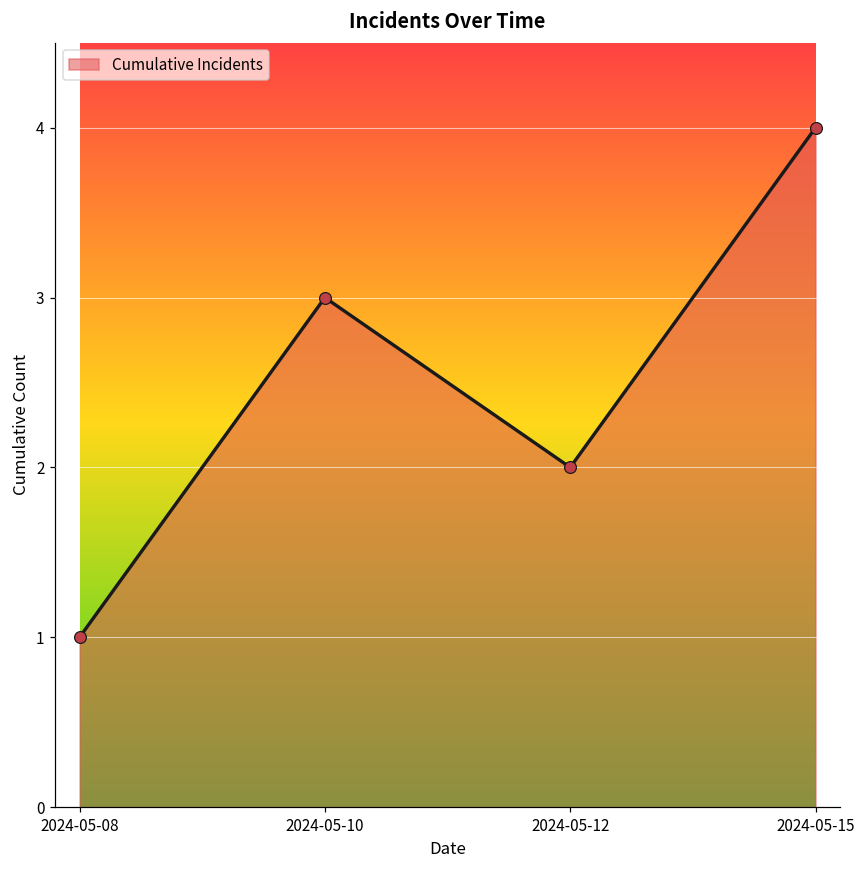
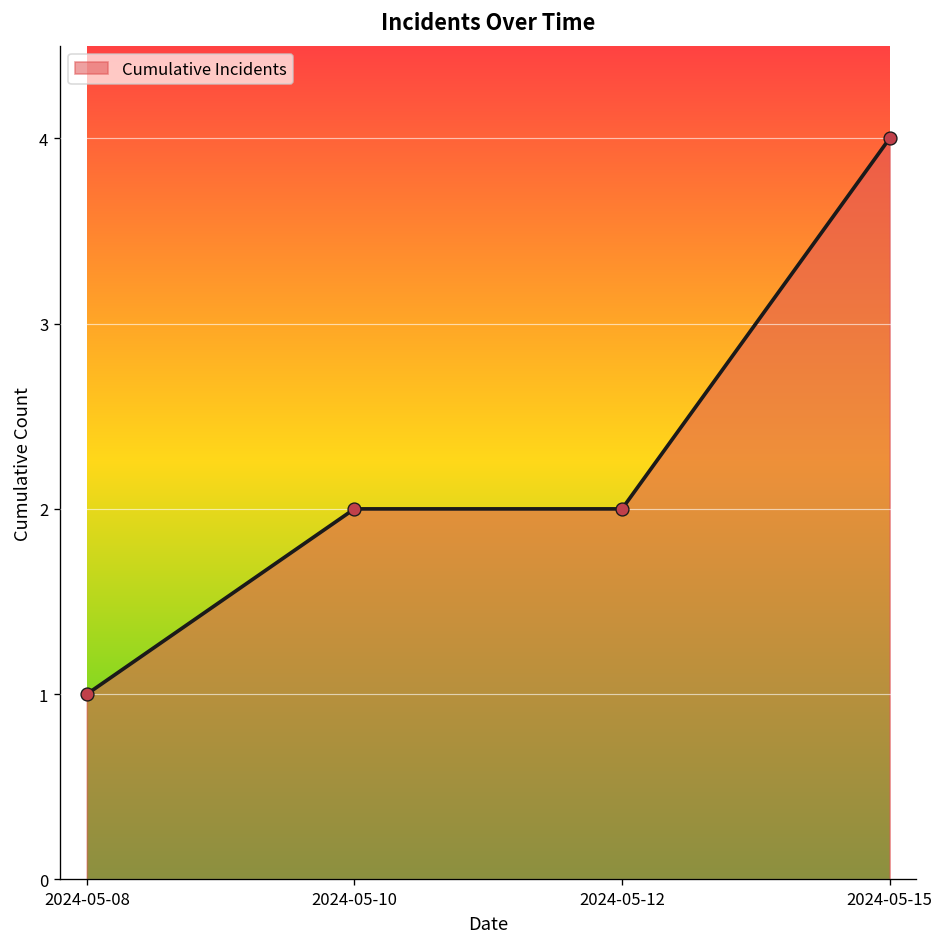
  {
    "2024-05-08": 1,
-   "2024-05-10": 3,
+   "2024-05-10": 2,
    "2024-05-12": 2,
    "2024-05-15": 4
  }
